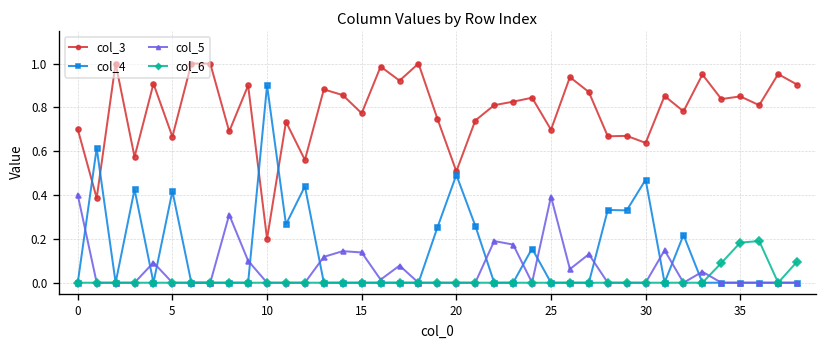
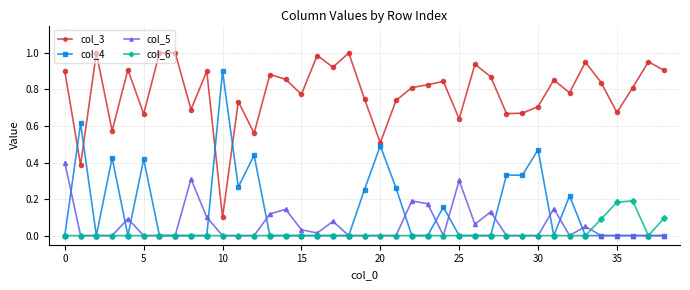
  {
    "col_3": {
-     "0": 0.7,
+     "0": 0.9,
      "5": 0.67,
-     "10": 0.2,
+     "10": 0.1,
      "15": 0.77,
      "20": 0.51,
-     "25": 0.70,
-     "30": 0.64,
-     "35": 0.85
+     "25": 0.64,
+     "30": 0.71,
+     "35": 0.67
    },
    "col_4": {
      "5": 0.42,
      "10": 0.90,
      "20": 0.49,
      "30": 0.47
    },
    "col_5": {
      "0": 0.40,
-     "15": 0.14,
-     "25": 0.39
+     "15": 0.03,
+     "25": 0.30
    },
    "col_6": {
      "35": 0.18
    }
  }
